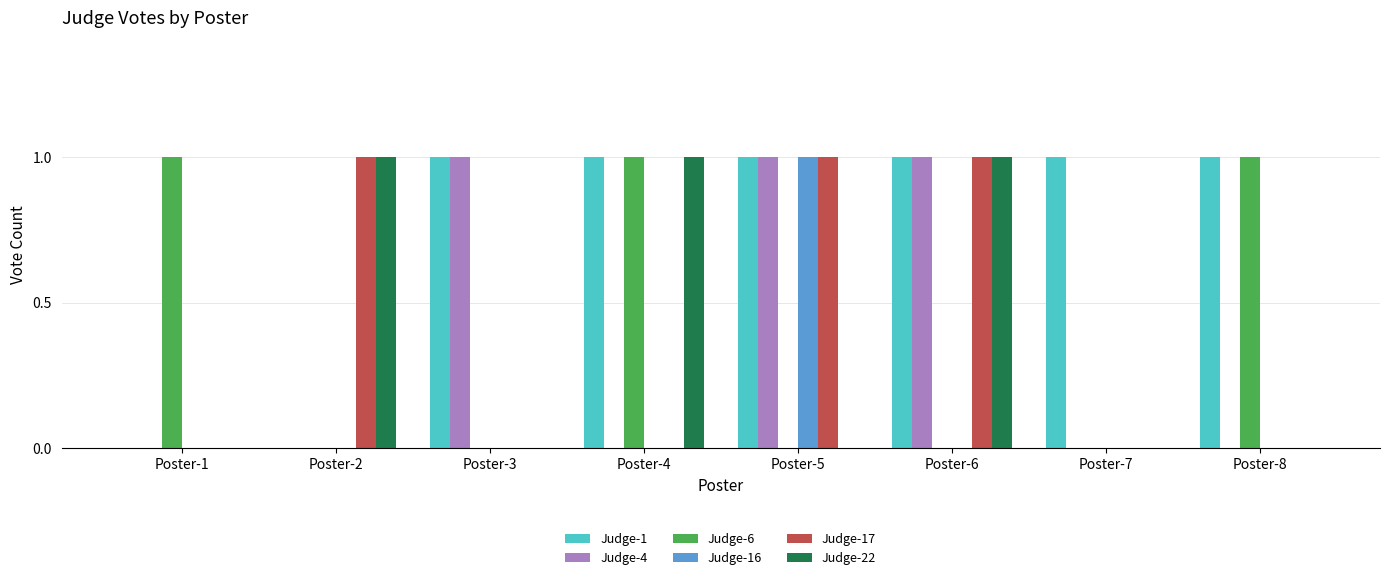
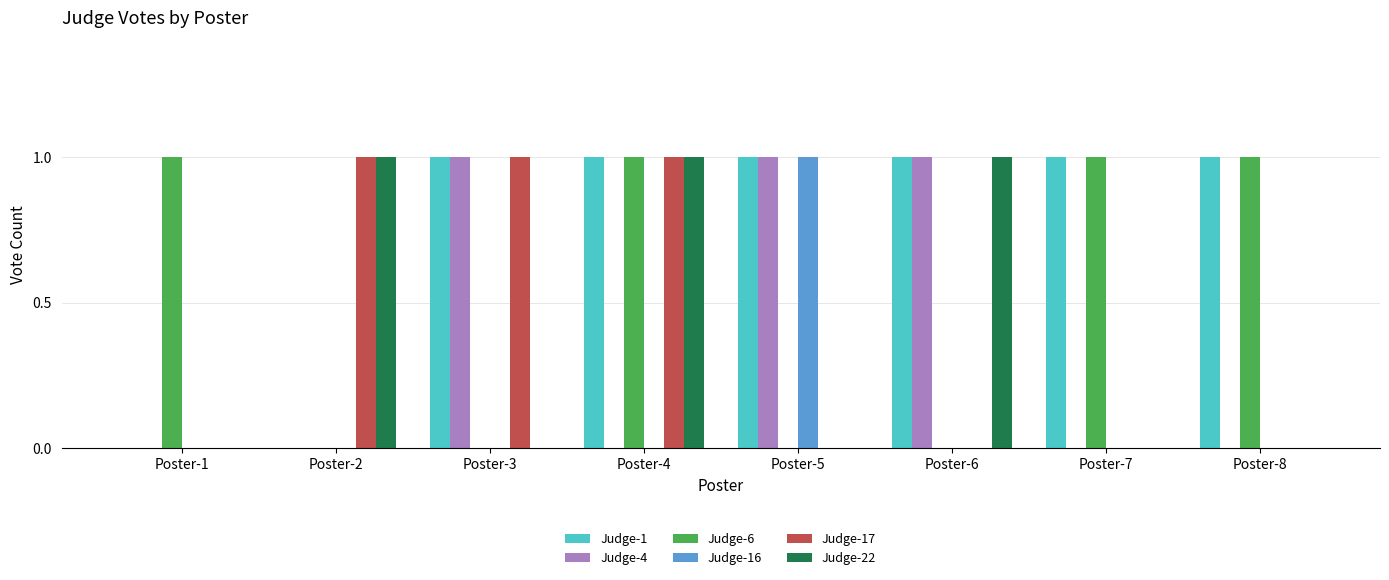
  {
    "Judge-4": {
      "Poster-1": 0,
      "Poster-2": 0,
      "Poster-3": 1,
      "Poster-4": 0,
      "Poster-5": 1,
      "Poster-6": 1,
      "Poster-7": 0,
      "Poster-8": 0
    },
    "Judge-6": {
      "Poster-1": 1,
      "Poster-2": 0,
      "Poster-3": 0,
      "Poster-4": 1,
      "Poster-5": 0,
      "Poster-6": 0,
-     "Poster-7": 0,
+     "Poster-7": 1,
      "Poster-8": 1
    },
    "Judge-17": {
      "Poster-1": 0,
      "Poster-2": 1,
-     "Poster-3": 0,
-     "Poster-4": 0,
-     "Poster-5": 1,
-     "Poster-6": 1,
+     "Poster-3": 1,
+     "Poster-4": 1,
+     "Poster-5": 0,
+     "Poster-6": 0,
      "Poster-7": 0,
      "Poster-8": 0
    },
    "Judge-22": {
      "Poster-1": 0,
      "Poster-2": 1,
      "Poster-3": 0,
      "Poster-4": 1,
      "Poster-5": 0,
      "Poster-6": 1,
      "Poster-7": 0,
      "Poster-8": 0
    }
  }
